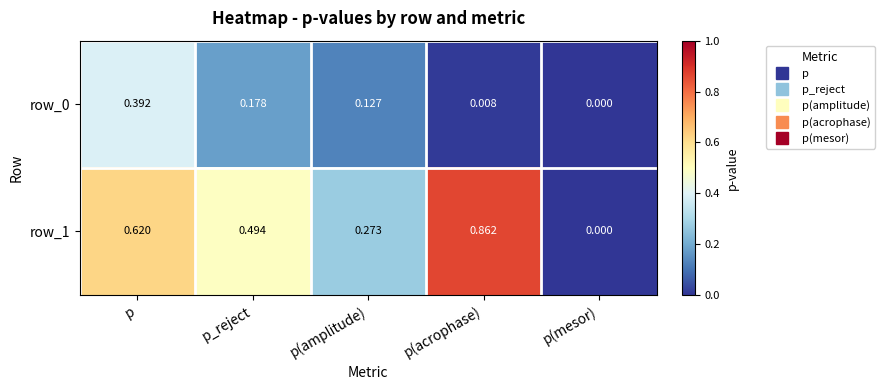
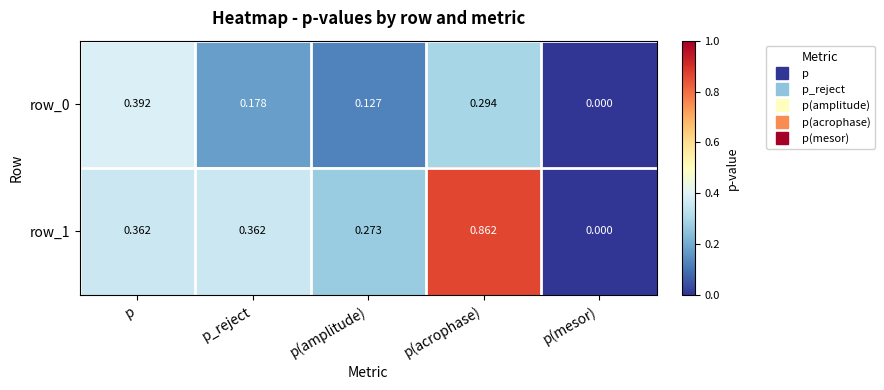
  {
    "row_0": {
      "p": 0.392,
      "p_reject": 0.178,
      "p(amplitude)": 0.127,
-     "p(acrophase)": 0.008,
+     "p(acrophase)": 0.294,
      "p(mesor)": 0.000
    },
    "row_1": {
-     "p": 0.620,
-     "p_reject": 0.494,
+     "p": 0.362,
+     "p_reject": 0.362,
      "p(amplitude)": 0.273,
      "p(acrophase)": 0.862,
      "p(mesor)": 0.000
    }
  }
